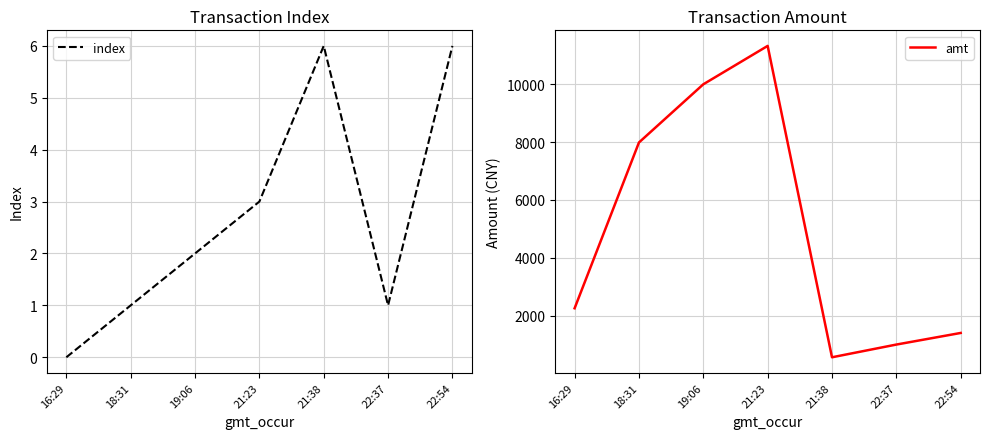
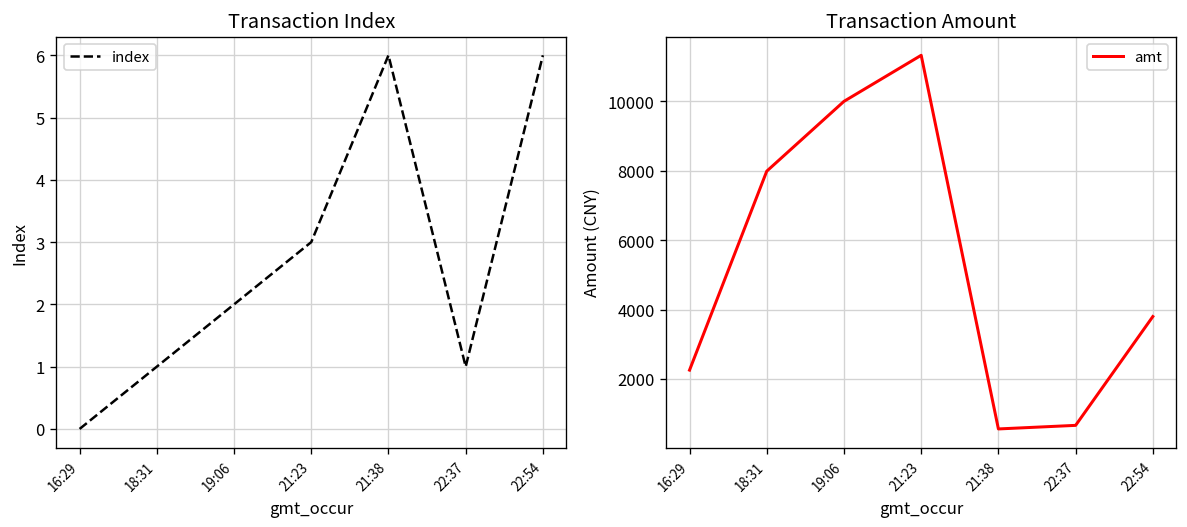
  {
    "Transaction Index": {
      "16:29": 0.0,
      "18:31": 1.0,
      "19:06": 2.0,
      "21:23": 3.0,
      "21:38": 6.0,
      "22:37": 1.0,
      "22:54": 6.0
    },
    "Transaction Amount": {
      "16:29": 2300,
      "18:31": 8000,
      "19:06": 10000,
      "21:23": 11300,
      "21:38": 600,
-     "22:37": 1000,
-     "22:54": 1400
+     "22:37": 700,
+     "22:54": 3800
    }
  }
